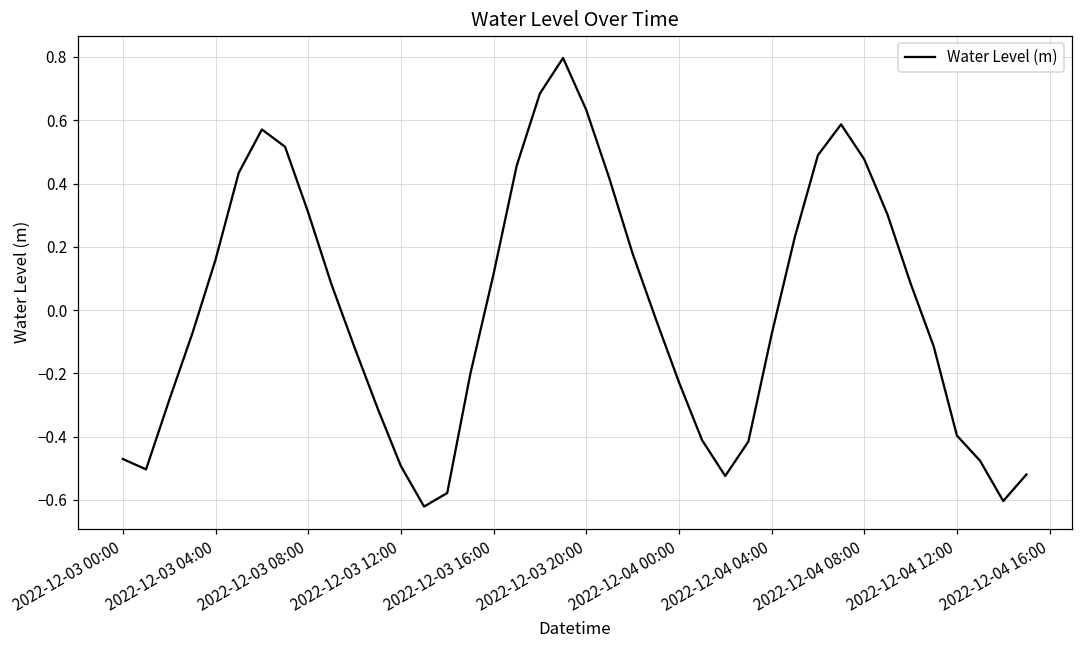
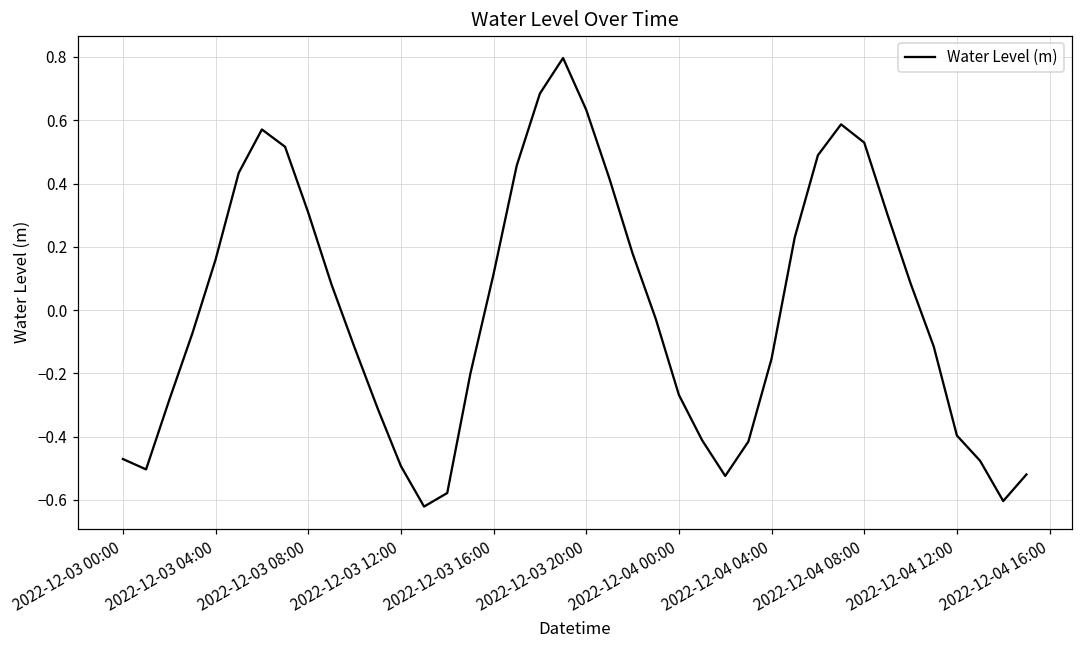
  {
    "2022-12-03 00:00": -0.47,
    "2022-12-03 04:00": 0.16,
    "2022-12-03 08:00": 0.31,
    "2022-12-03 12:00": -0.49,
    "2022-12-03 16:00": 0.11,
    "2022-12-03 20:00": 0.63,
-   "2022-12-04 00:00": -0.23,
-   "2022-12-04 04:00": -0.08,
-   "2022-12-04 08:00": 0.48,
+   "2022-12-04 00:00": -0.27,
+   "2022-12-04 04:00": -0.15,
+   "2022-12-04 08:00": 0.53,
    "2022-12-04 12:00": -0.40
  }
